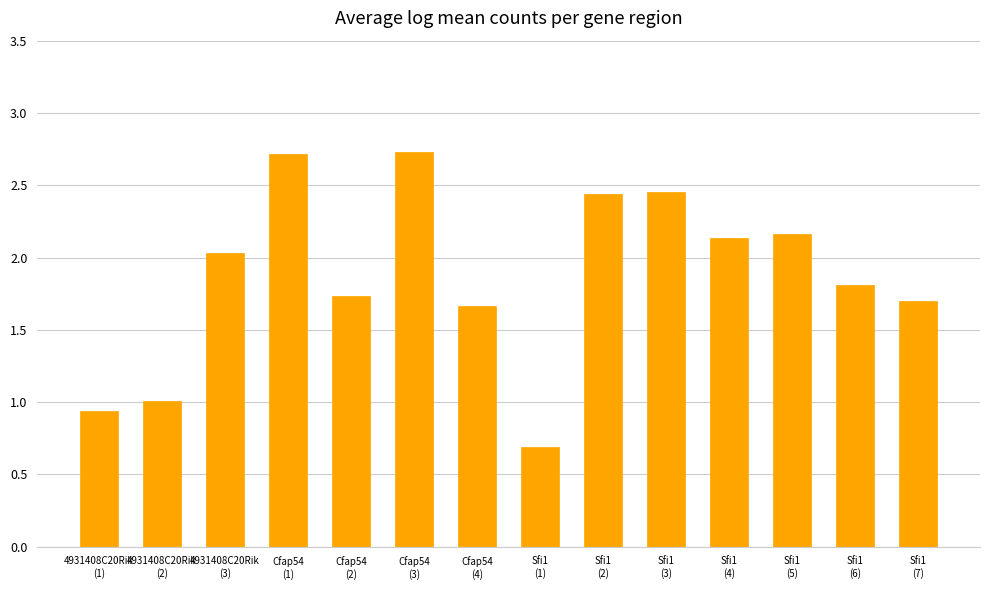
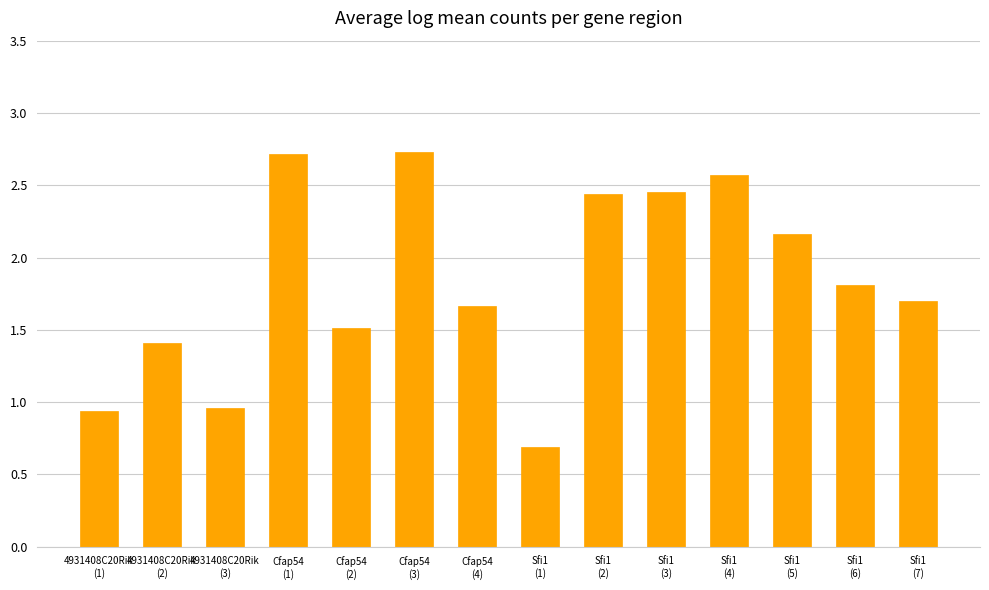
  {
    "4931408C20Rik (1)": 0.94,
-   "4931408C20Rik (2)": 1.00,
-   "4931408C20Rik (3)": 2.03,
+   "4931408C20Rik (2)": 1.41,
+   "4931408C20Rik (3)": 0.96,
    "Cfap54 (1)": 2.72,
-   "Cfap54 (2)": 1.74,
+   "Cfap54 (2)": 1.51,
    "Cfap54 (3)": 2.73,
    "Cfap54 (4)": 1.66,
    "Sfi1 (1)": 0.69,
    "Sfi1 (2)": 2.44,
    "Sfi1 (3)": 2.45,
-   "Sfi1 (4)": 2.14,
+   "Sfi1 (4)": 2.57,
    "Sfi1 (5)": 2.16,
    "Sfi1 (6)": 1.81,
    "Sfi1 (7)": 1.70
  }
